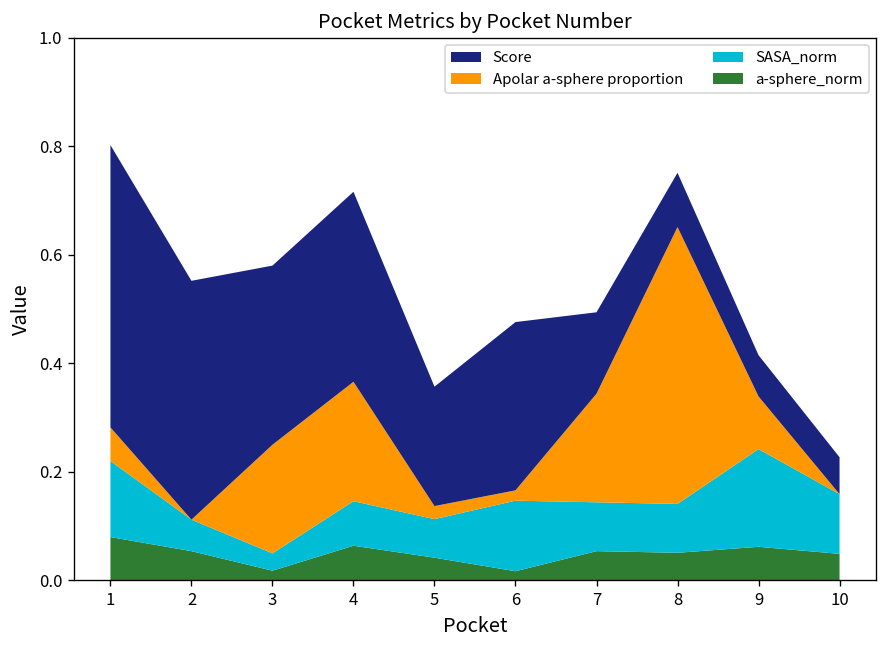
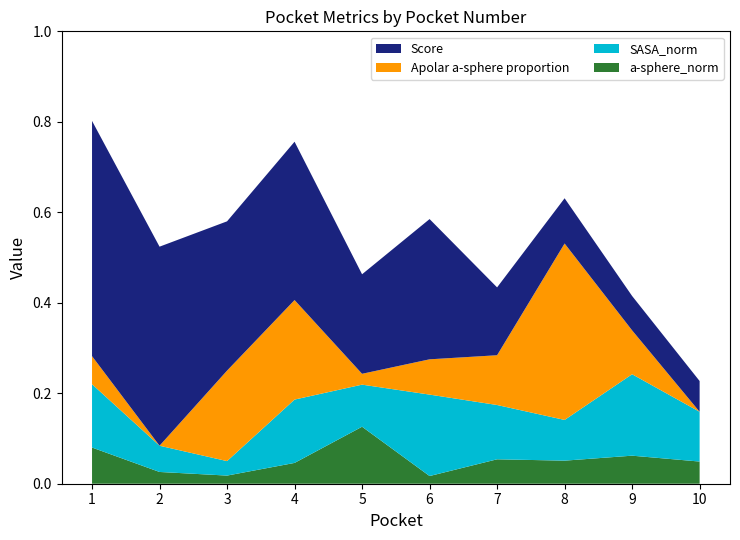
  {
    "a-sphere_norm": {
-     "2": 0.05,
-     "4": 0.06,
-     "5": 0.04
+     "2": 0.03,
+     "4": 0.05,
+     "5": 0.13
    },
    "SASA_norm": {
-     "4": 0.08,
-     "5": 0.07,
-     "6": 0.13,
-     "7": 0.09
+     "4": 0.14,
+     "5": 0.09,
+     "6": 0.18,
+     "7": 0.12
    },
    "Apolar a-sphere proportion": {
-     "6": 0.02,
-     "7": 0.20,
-     "8": 0.51
+     "6": 0.08,
+     "7": 0.11,
+     "8": 0.39
    },
    "Score": {
      "1": 0.52,
      "2": 0.44,
      "3": 0.33,
      "4": 0.35,
      "5": 0.22,
      "6": 0.31,
      "7": 0.15,
      "8": 0.10,
      "9": 0.08,
      "10": 0.07
    }
  }
